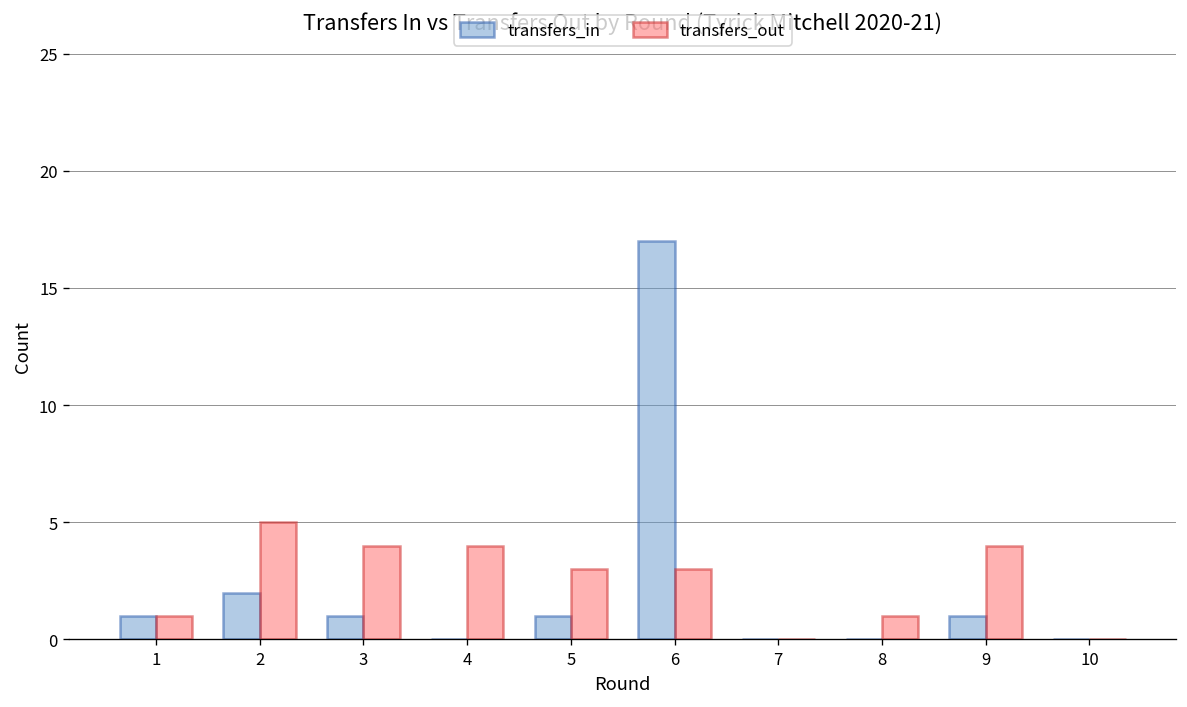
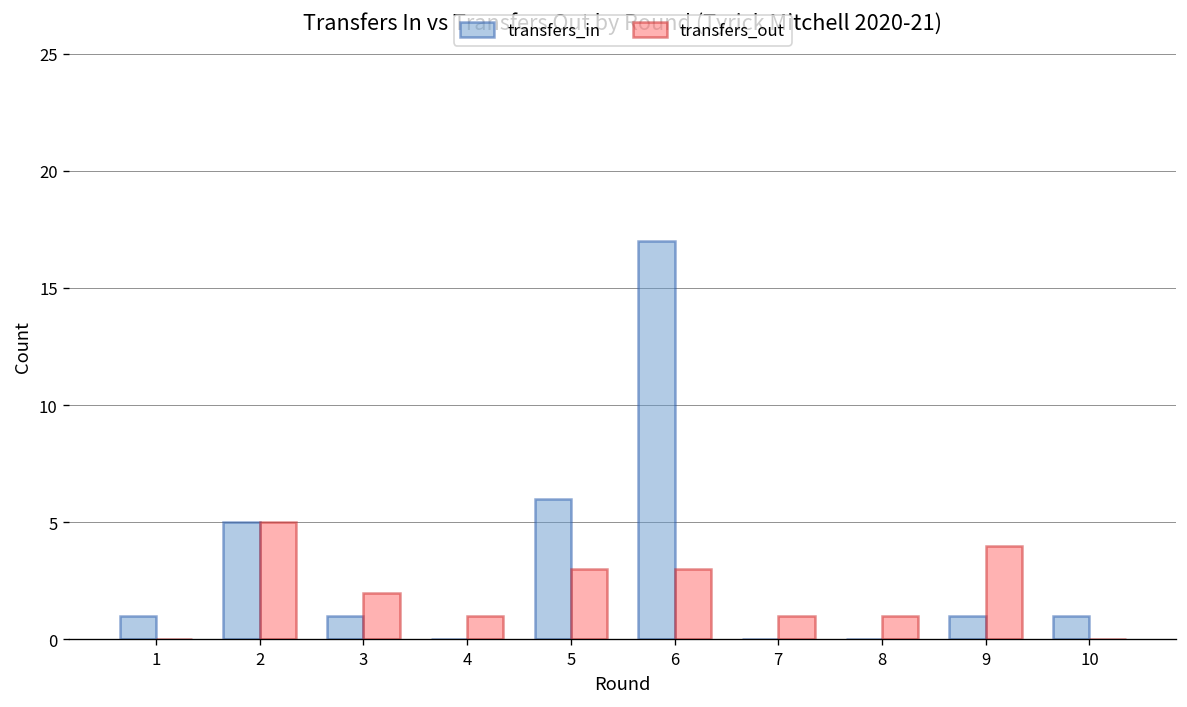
  {
    "transfers_in": {
      "1": 1,
-     "2": 2,
+     "2": 5,
      "3": 1,
      "4": 0,
-     "5": 1,
+     "5": 6,
      "6": 17,
      "7": 0,
      "8": 0,
      "9": 1,
-     "10": 0
+     "10": 1
    },
    "transfers_out": {
-     "1": 1,
+     "1": 0,
      "2": 5,
-     "3": 4,
-     "4": 4,
+     "3": 2,
+     "4": 1,
      "5": 3,
      "6": 3,
-     "7": 0,
+     "7": 1,
      "8": 1,
      "9": 4,
      "10": 0
    }
  }
